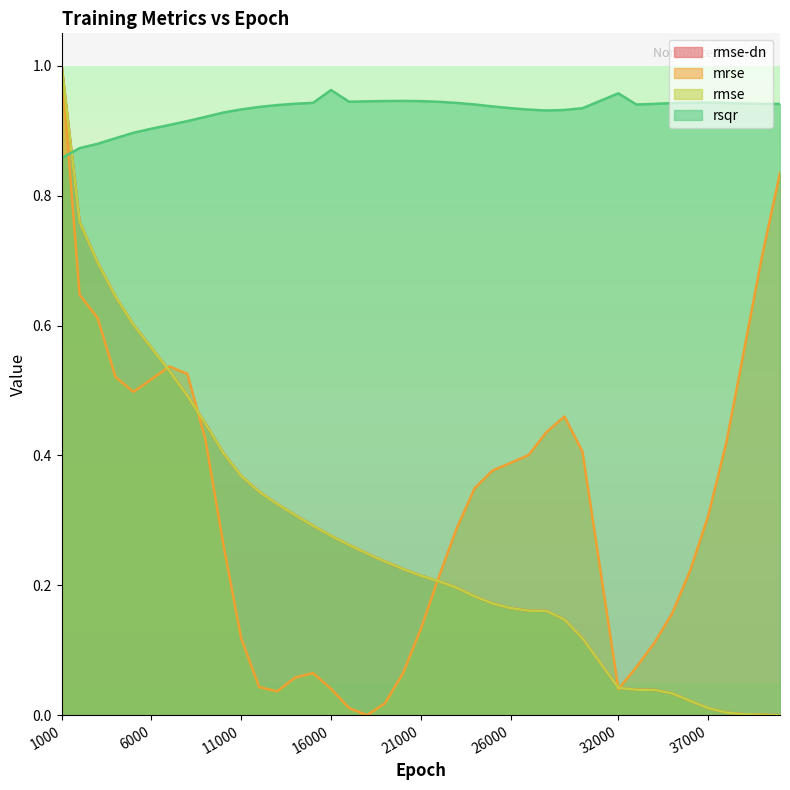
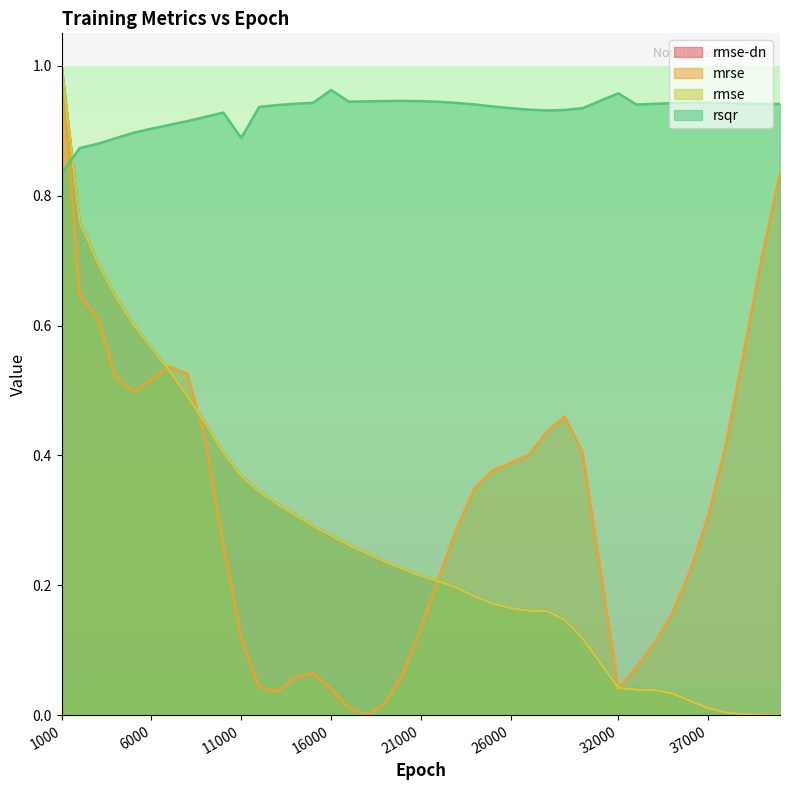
  {
    "rsqr": {
-     "1000": 0.86,
+     "1000": 0.83,
      "6000": 0.90,
-     "11000": 0.93,
+     "11000": 0.89,
      "16000": 0.96,
      "21000": 0.95,
      "26000": 0.93,
      "32000": 0.96
    }
  }
